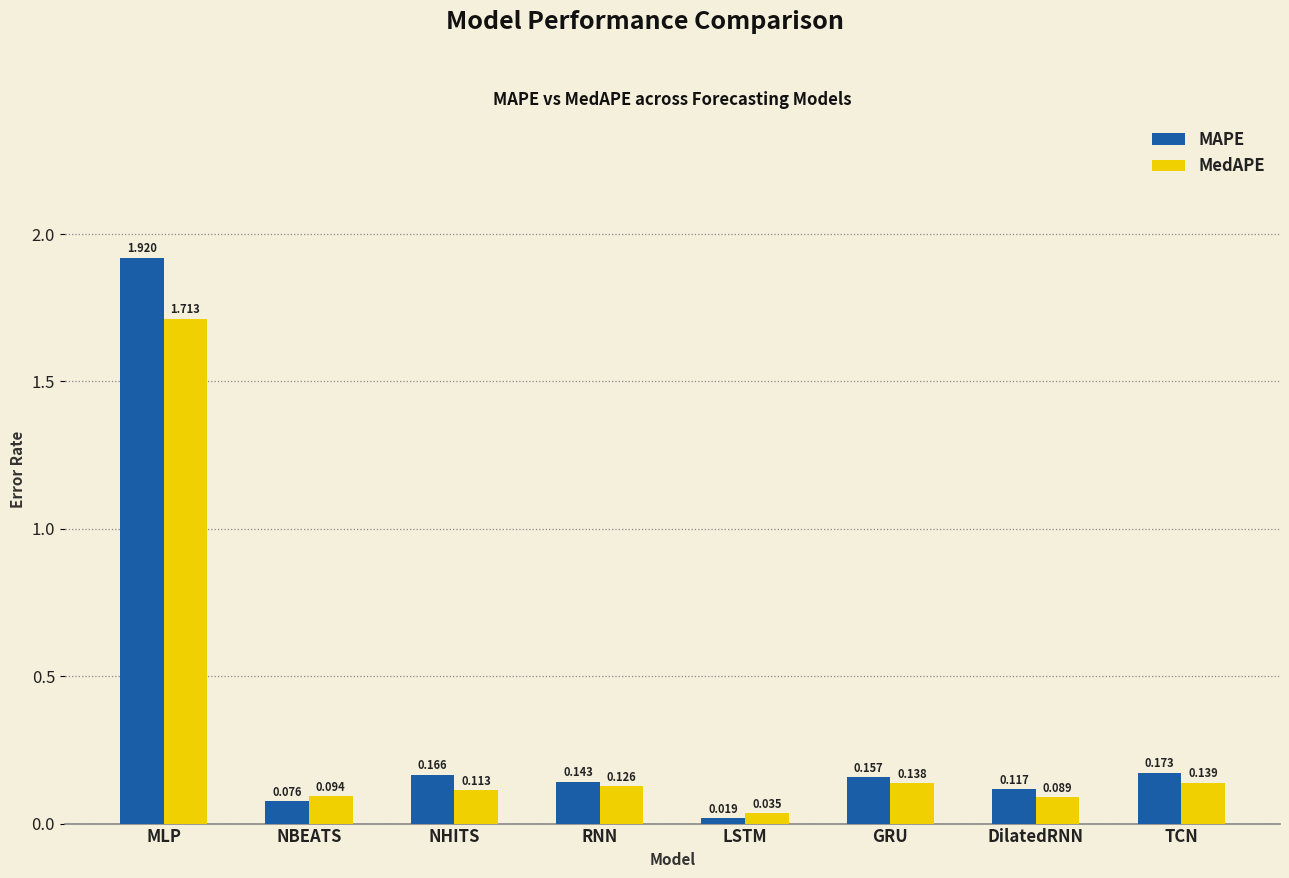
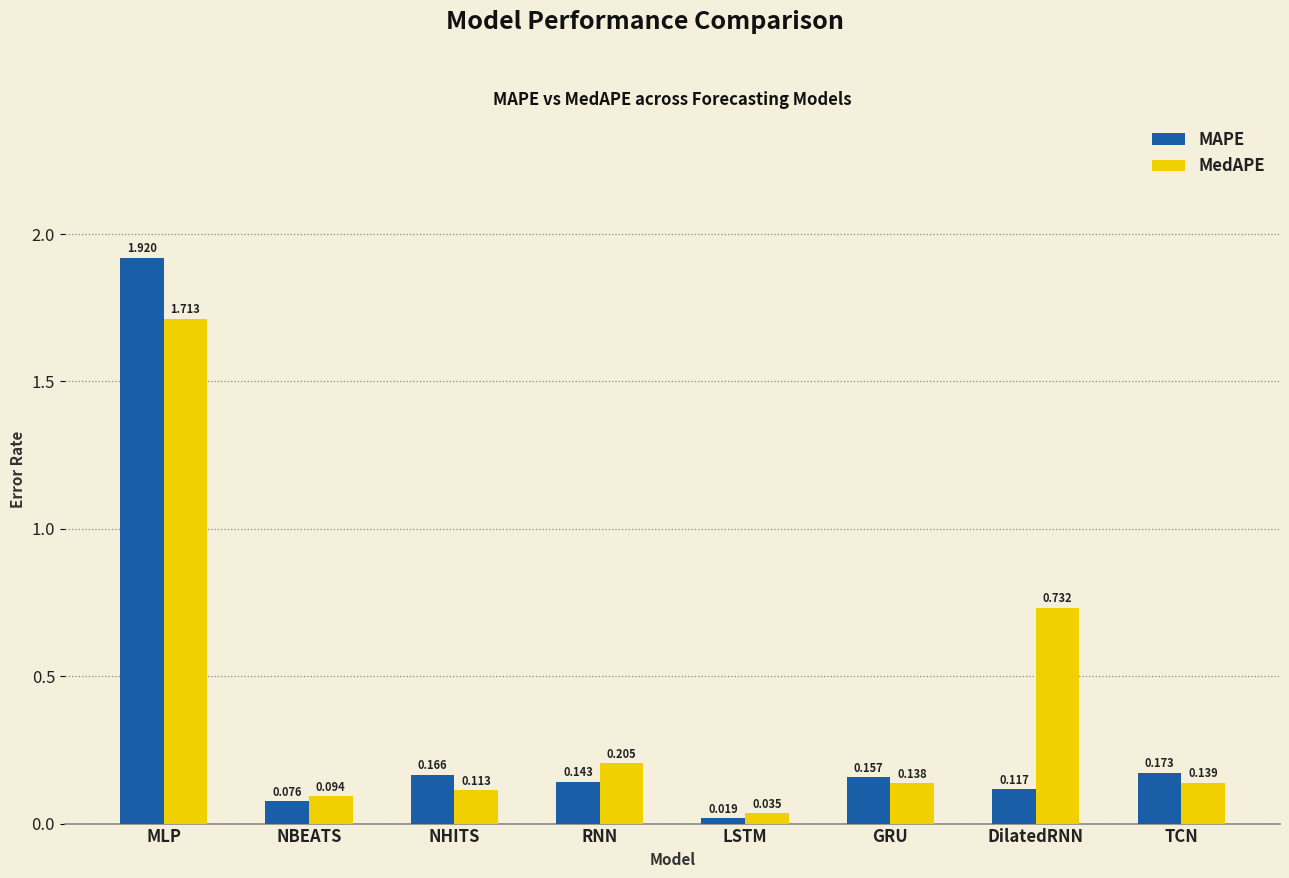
  {
    "MAPE": {
      "MLP": 1.920,
      "NBEATS": 0.076,
      "NHITS": 0.166,
      "RNN": 0.143,
      "LSTM": 0.019,
      "GRU": 0.157,
      "DilatedRNN": 0.117,
      "TCN": 0.173
    },
    "MedAPE": {
      "MLP": 1.713,
      "NBEATS": 0.094,
      "NHITS": 0.113,
-     "RNN": 0.126,
+     "RNN": 0.205,
      "LSTM": 0.035,
      "GRU": 0.138,
-     "DilatedRNN": 0.089,
+     "DilatedRNN": 0.732,
      "TCN": 0.139
    }
  }
